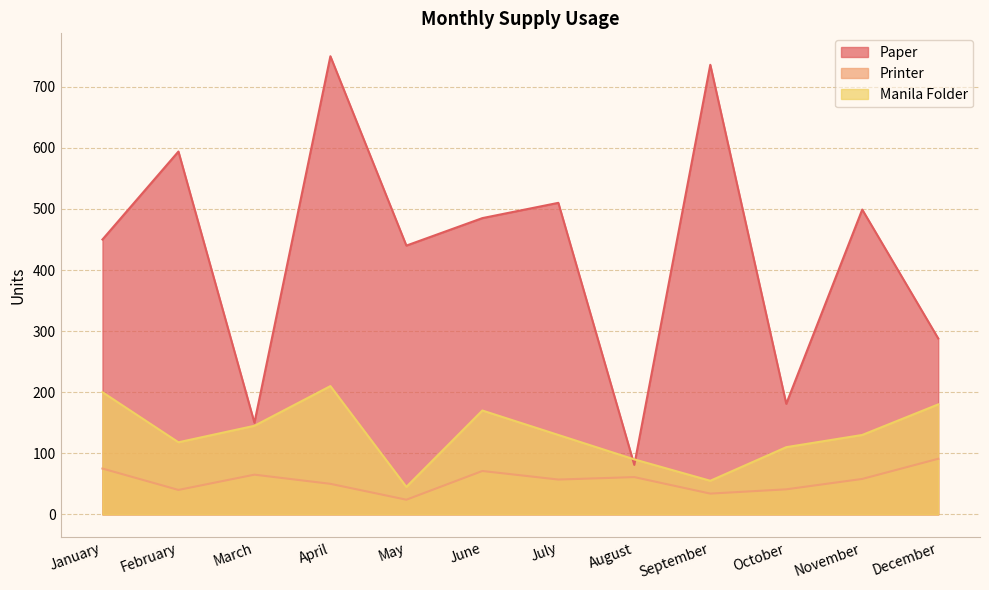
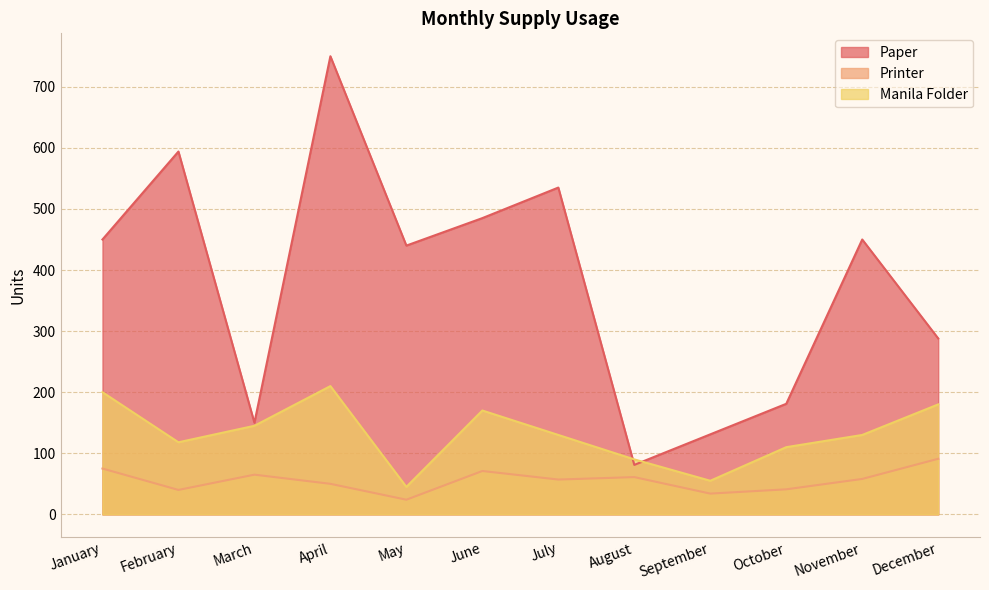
  {
    "Paper": {
      "January": 450,
      "February": 590,
      "March": 150,
      "April": 750,
      "May": 440,
      "June": 490,
-     "July": 510,
+     "July": 540,
      "August": 80,
-     "September": 740,
+     "September": 130,
      "October": 180,
-     "November": 500,
+     "November": 450,
      "December": 290
    }
  }
